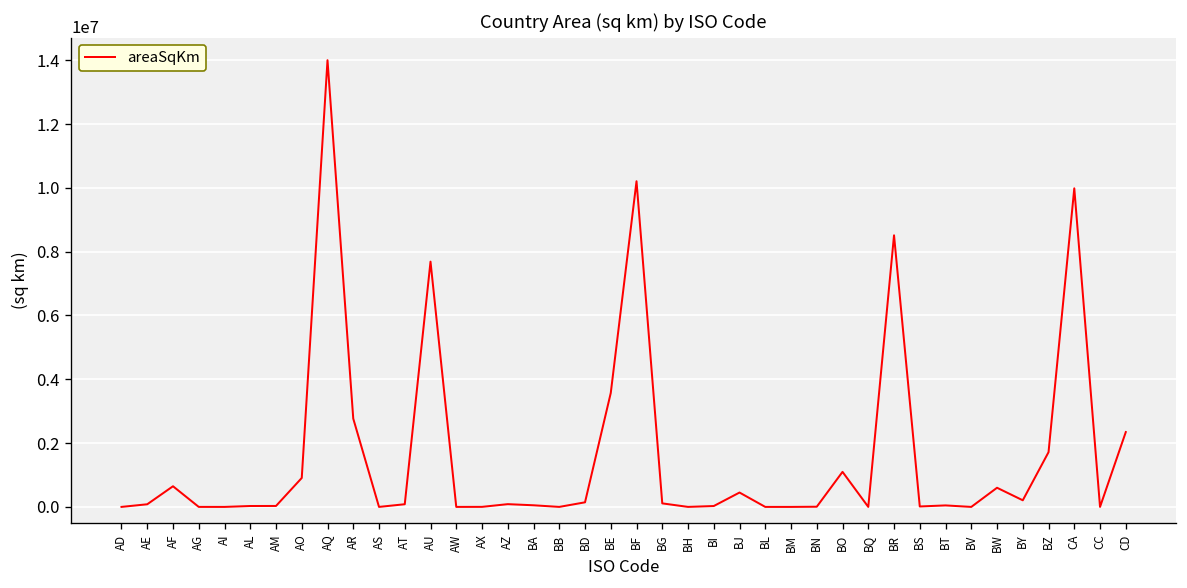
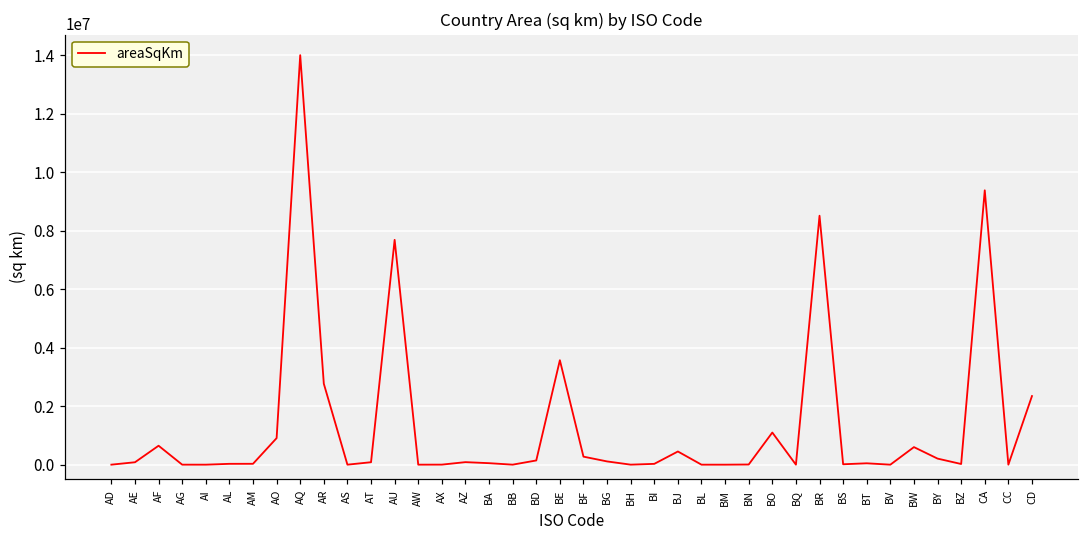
  {
    "AD": 0,
    "AE": 100000,
    "AF": 600000,
    "AG": 0,
    "AI": 0,
    "AL": 0,
    "AM": 0,
    "AO": 900000,
    "AQ": 14000000,
    "AR": 2800000,
    "AS": 0,
    "AT": 100000,
    "AU": 7700000,
    "AW": 0,
    "AX": 0,
    "AZ": 100000,
    "BA": 100000,
    "BB": 0,
    "BD": 100000,
    "BE": 3600000,
-   "BF": 10200000,
+   "BF": 300000,
    "BG": 100000,
    "BH": 0,
    "BI": 0,
    "BJ": 500000,
    "BL": 0,
    "BM": 0,
    "BN": 0,
    "BO": 1100000,
    "BQ": 0,
    "BR": 8500000,
    "BS": 0,
    "BT": 0,
    "BV": 0,
    "BW": 600000,
    "BY": 200000,
-   "BZ": 1700000,
-   "CA": 10000000,
+   "BZ": 0,
+   "CA": 9400000,
    "CC": 0,
    "CD": 2300000
  }
